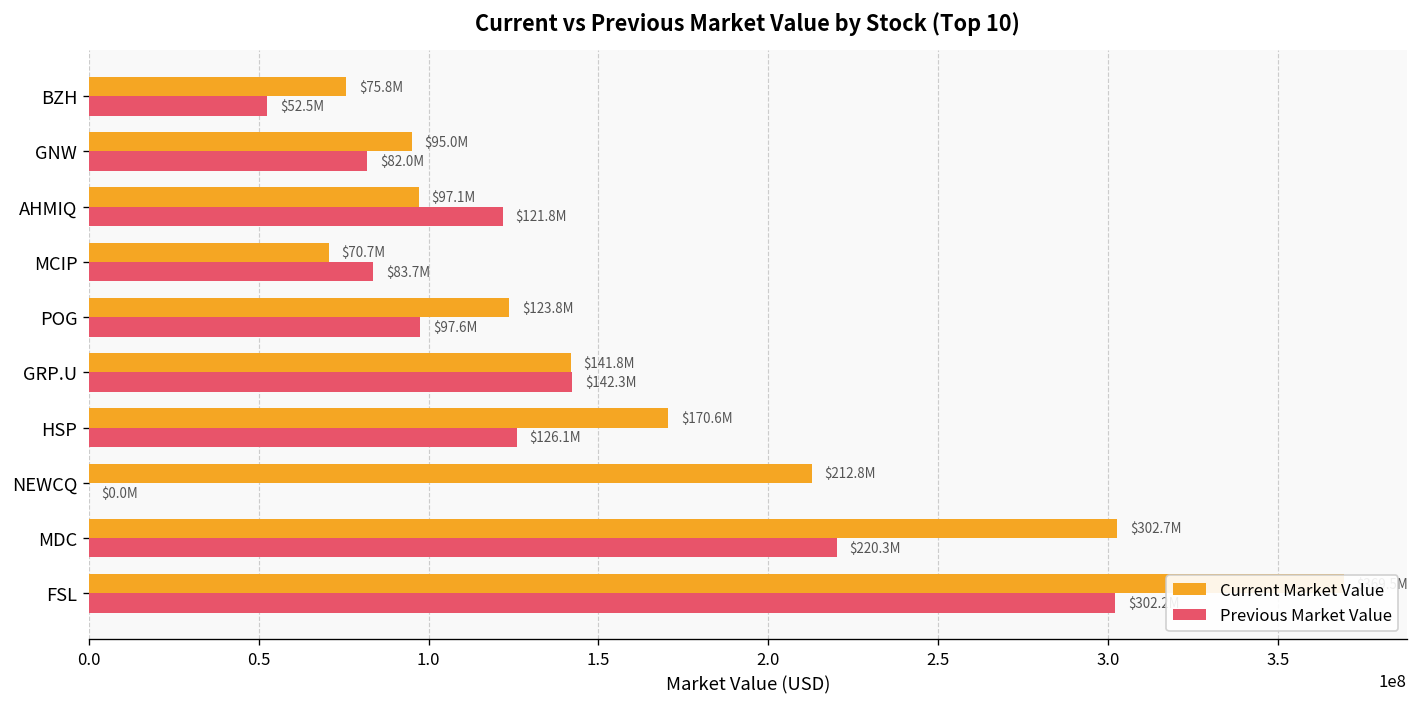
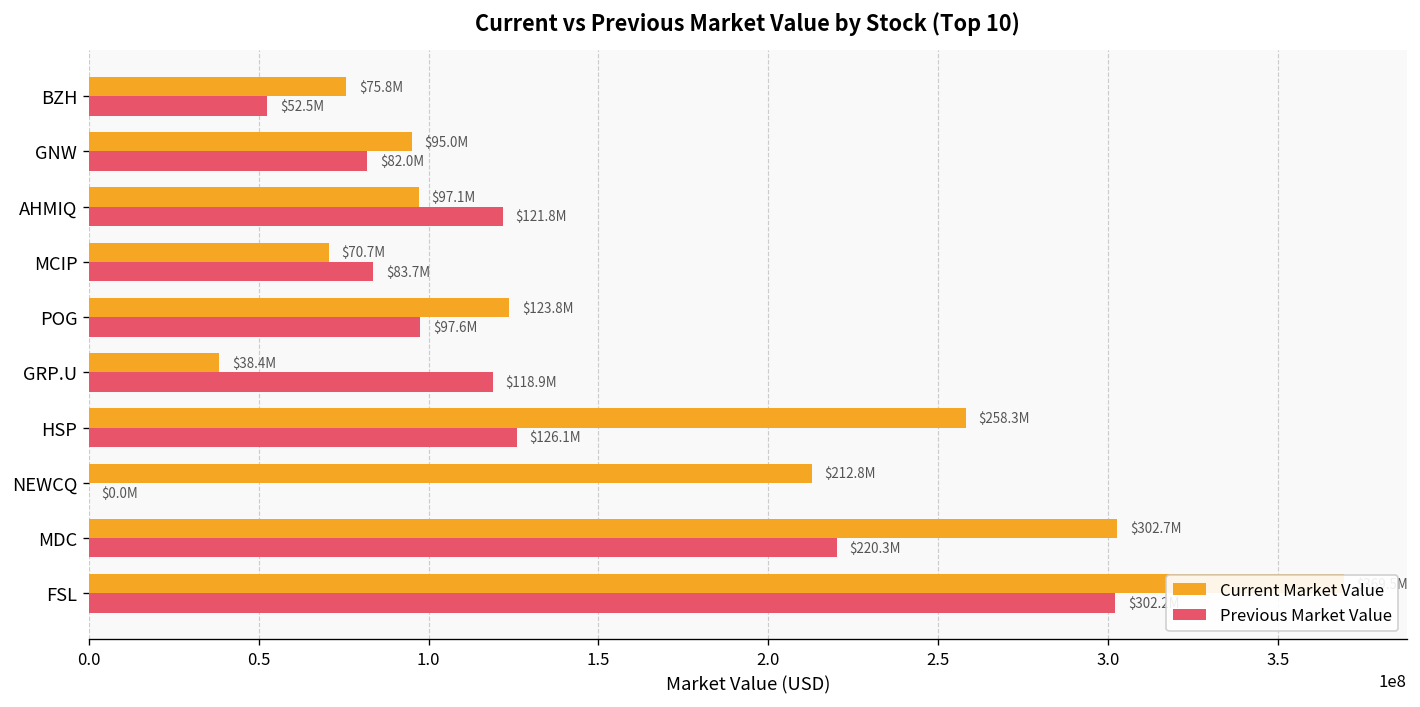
  {
    "Current Market Value": {
      "BZH": "$75.8M",
      "GNW": "$95.0M",
      "AHMIQ": "$97.1M",
      "MCIP": "$70.7M",
      "POG": "$123.8M",
-     "GRP.U": "$141.8M",
-     "HSP": "$170.6M",
+     "GRP.U": "$38.4M",
+     "HSP": "$258.3M",
      "NEWCQ": "$212.8M",
      "MDC": "$302.7M"
    },
    "Previous Market Value": {
      "BZH": "$52.5M",
      "GNW": "$82.0M",
      "AHMIQ": "$121.8M",
      "MCIP": "$83.7M",
      "POG": "$97.6M",
-     "GRP.U": "$142.3M",
+     "GRP.U": "$118.9M",
      "HSP": "$126.1M",
      "NEWCQ": "$0.0M",
      "MDC": "$220.3M"
    }
  }
